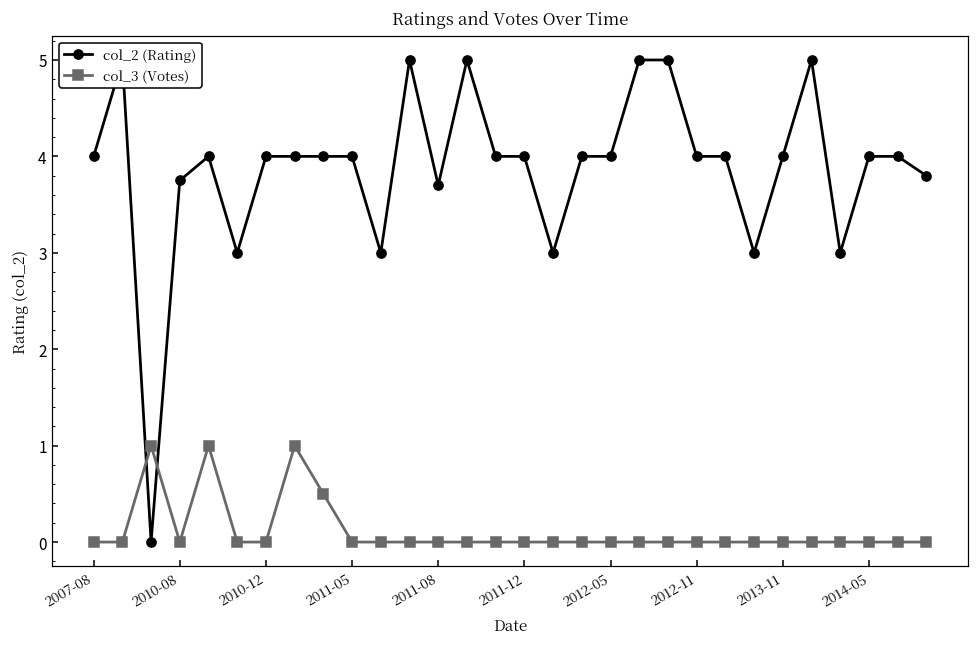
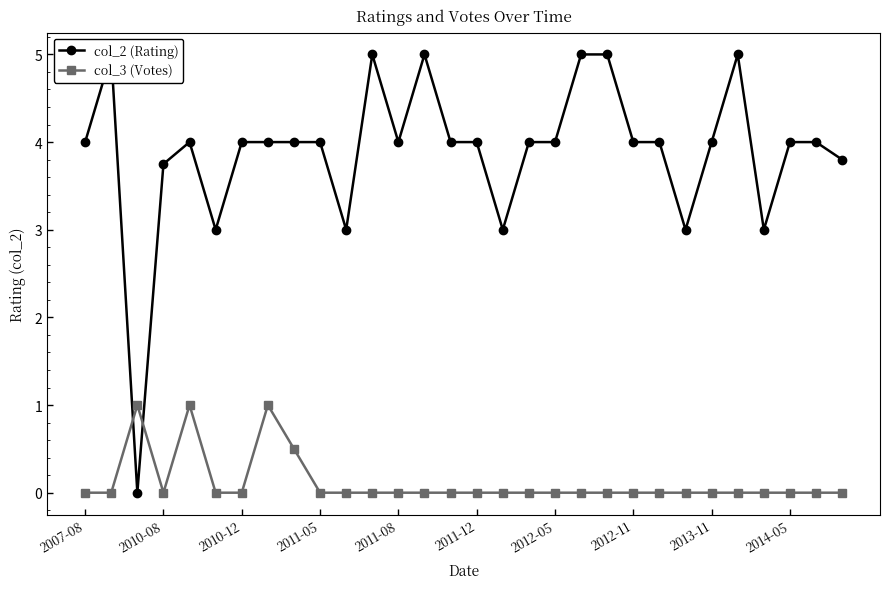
  {
    "col_2 (Rating)": {
      "2007-08": 4.0,
      "2010-08": 3.8,
      "2010-12": 4.0,
      "2011-05": 4.0,
-     "2011-08": 3.7,
+     "2011-08": 4.0,
      "2011-12": 4.0,
      "2012-05": 4.0,
      "2012-11": 4.0,
      "2013-11": 4.0,
      "2014-05": 4.0
    },
    "col_3 (Votes)": {
      "2007-08": 0.0,
      "2010-08": 0.0,
      "2010-12": 0.0,
      "2011-05": 0.0,
      "2011-08": 0.0,
      "2011-12": 0.0,
      "2012-05": 0.0,
      "2012-11": 0.0,
      "2013-11": 0.0,
      "2014-05": 0.0
    }
  }
